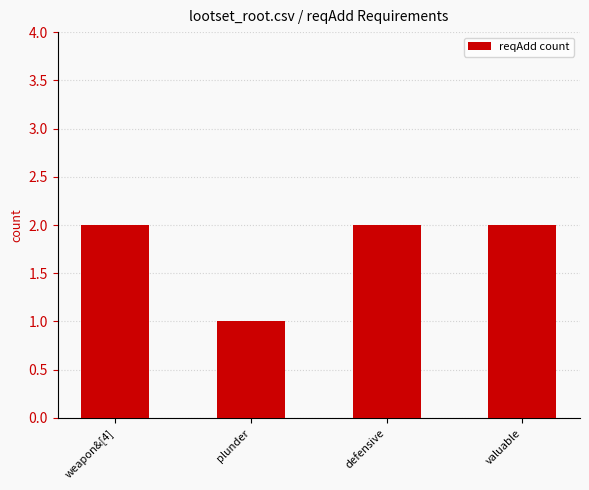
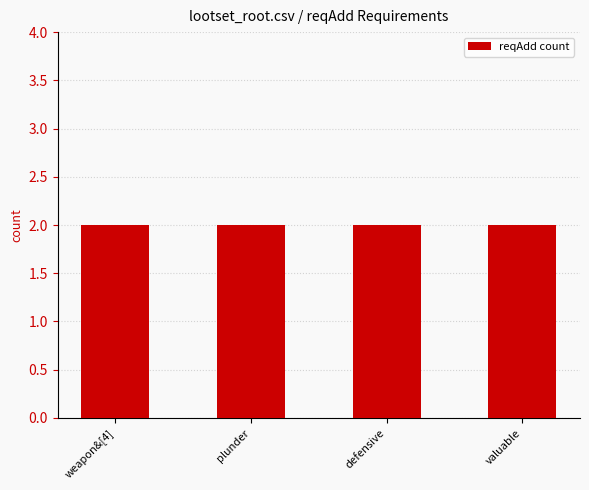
  {
    "weapon&[4]": 2,
-   "plunder": 1,
+   "plunder": 2,
    "defensive": 2,
    "valuable": 2
  }
